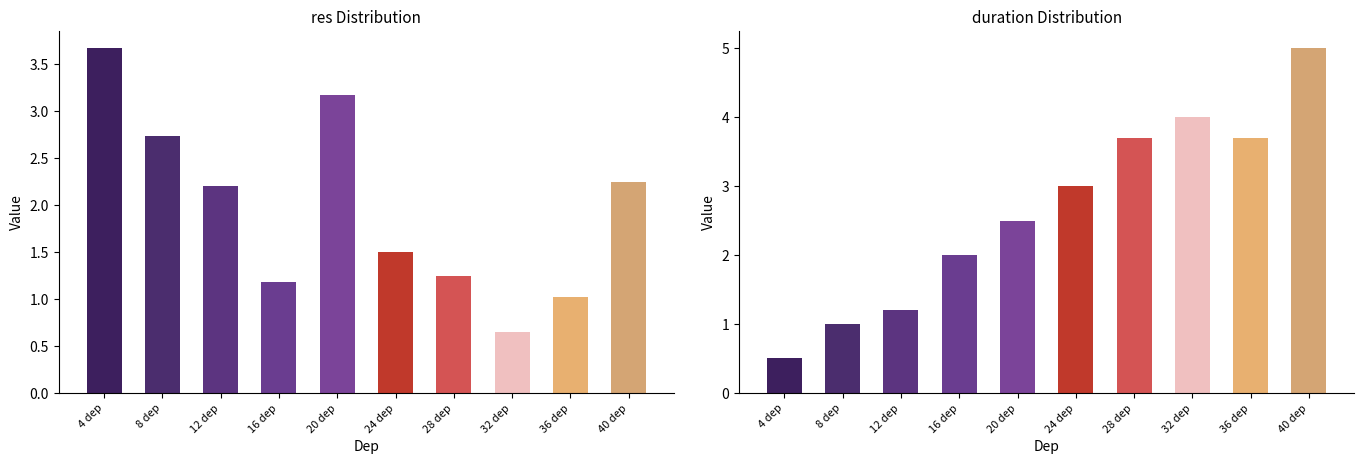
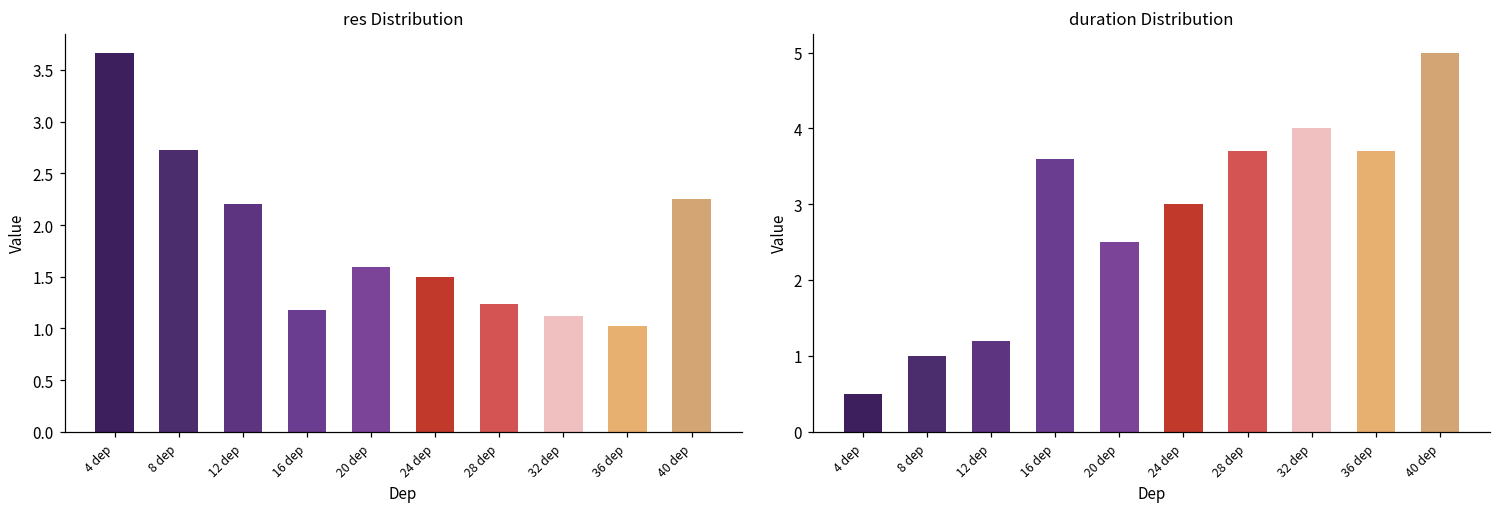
  {
    "res Distribution": {
      "4 dep": 3.7,
      "8 dep": 2.7,
      "12 dep": 2.2,
      "16 dep": 1.2,
-     "20 dep": 3.2,
+     "20 dep": 1.6,
      "24 dep": 1.5,
      "28 dep": 1.2,
-     "32 dep": 0.7,
+     "32 dep": 1.1,
      "36 dep": 1.0,
      "40 dep": 2.3
    },
    "duration Distribution": {
      "4 dep": 0.5,
      "8 dep": 1.0,
      "12 dep": 1.2,
-     "16 dep": 2.0,
+     "16 dep": 3.6,
      "20 dep": 2.5,
      "24 dep": 3.0,
      "28 dep": 3.7,
      "32 dep": 4.0,
      "36 dep": 3.7,
      "40 dep": 5.0
    }
  }
